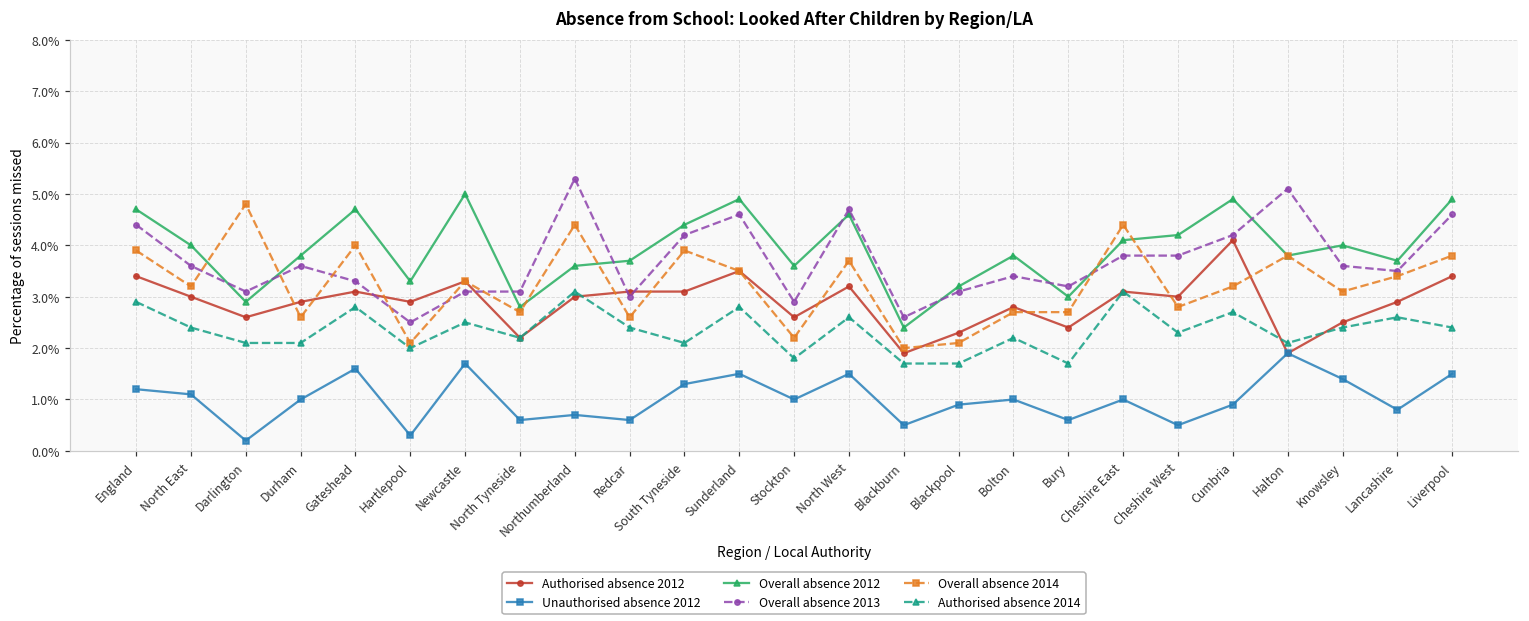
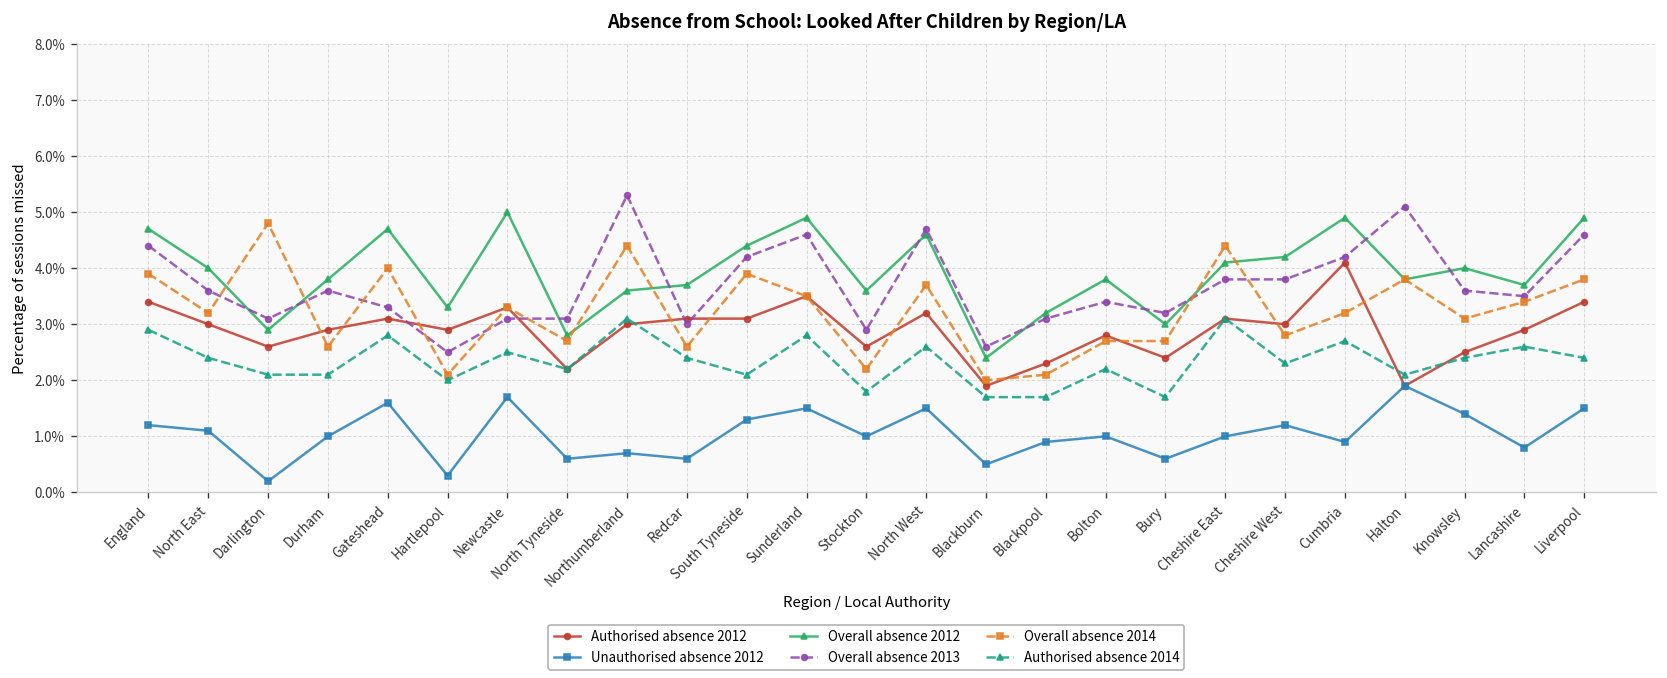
  {
    "Authorised absence 2012": {
      "England": "3.4%",
      "North East": "3.0%",
      "Darlington": "2.6%",
      "Durham": "2.9%",
      "Gateshead": "3.1%",
      "Hartlepool": "2.9%",
      "Northumberland": "3.0%",
      "Redcar": "3.1%",
      "South Tyneside": "3.1%",
      "Stockton": "2.6%",
      "North West": "3.2%",
      "Blackburn": "1.9%",
      "Blackpool": "2.3%",
      "Bolton": "2.8%",
      "Bury": "2.4%",
      "Cheshire West": "3.0%",
      "Cumbria": "4.1%",
      "Knowsley": "2.5%",
      "Lancashire": "2.9%",
      "Liverpool": "3.4%"
    },
    "Unauthorised absence 2012": {
      "England": "1.2%",
      "North East": "1.1%",
      "Darlington": "0.2%",
      "Durham": "1.0%",
      "Gateshead": "1.6%",
      "Hartlepool": "0.3%",
      "Newcastle": "1.7%",
      "North Tyneside": "0.6%",
      "Northumberland": "0.7%",
      "Redcar": "0.6%",
      "South Tyneside": "1.3%",
      "Sunderland": "1.5%",
      "Stockton": "1.0%",
      "North West": "1.5%",
      "Blackburn": "0.5%",
      "Blackpool": "0.9%",
      "Bolton": "1.0%",
      "Bury": "0.6%",
      "Cheshire East": "1.0%",
-     "Cheshire West": "0.5%",
+     "Cheshire West": "1.2%",
      "Cumbria": "0.9%",
      "Knowsley": "1.4%",
      "Lancashire": "0.8%",
      "Liverpool": "1.5%"
    },
    "Overall absence 2013": {
      "England": "4.4%",
      "North East": "3.6%",
      "Darlington": "3.1%",
      "Durham": "3.6%",
      "Gateshead": "3.3%",
      "Hartlepool": "2.5%",
      "Newcastle": "3.1%",
      "North Tyneside": "3.1%",
      "Northumberland": "5.3%",
      "Redcar": "3.0%",
      "South Tyneside": "4.2%",
      "Sunderland": "4.6%",
      "Stockton": "2.9%",
      "North West": "4.7%",
      "Blackburn": "2.6%",
      "Blackpool": "3.1%",
      "Bolton": "3.4%",
      "Bury": "3.2%",
      "Cheshire East": "3.8%",
      "Cheshire West": "3.8%",
      "Cumbria": "4.2%",
      "Halton": "5.1%",
      "Knowsley": "3.6%",
      "Lancashire": "3.5%",
      "Liverpool": "4.6%"
    },
    "Overall absence 2014": {
      "England": "3.9%",
      "North East": "3.2%",
      "Darlington": "4.8%",
      "Durham": "2.6%",
      "Gateshead": "4.0%",
      "Hartlepool": "2.1%",
      "North Tyneside": "2.7%",
      "Northumberland": "4.4%",
      "Redcar": "2.6%",
      "South Tyneside": "3.9%",
      "Stockton": "2.2%",
      "North West": "3.7%",
      "Blackburn": "2.0%",
      "Blackpool": "2.1%",
      "Bolton": "2.7%",
      "Bury": "2.7%",
      "Cheshire East": "4.4%",
      "Cheshire West": "2.8%",
      "Cumbria": "3.2%",
      "Knowsley": "3.1%",
      "Lancashire": "3.4%",
      "Liverpool": "3.8%"
    }
  }
